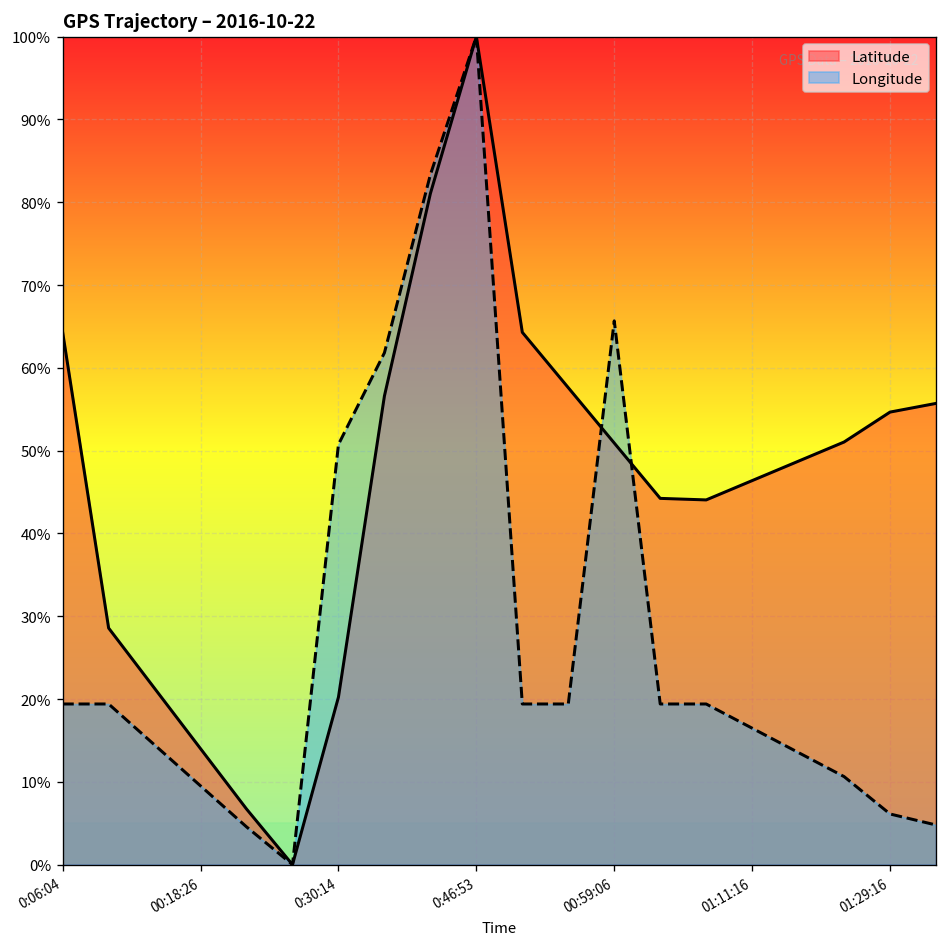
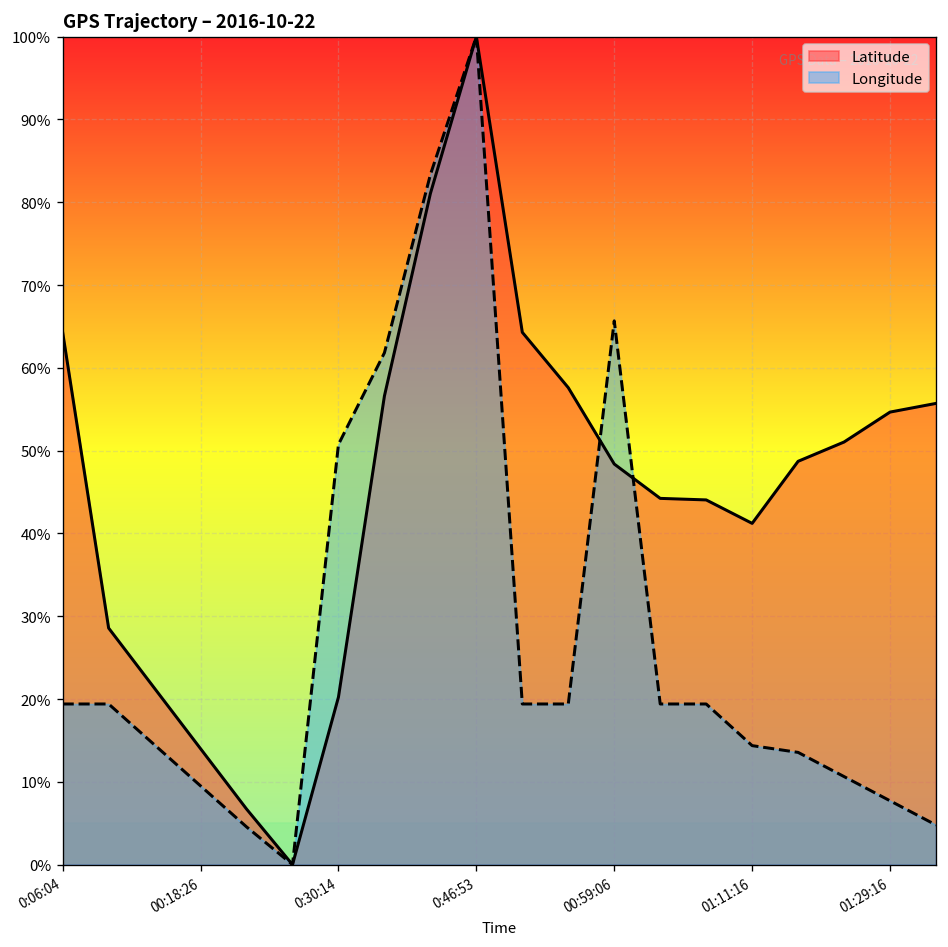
  {
    "Latitude": {
      "0:06:04": "64%",
      "00:18:26": "14%",
      "0:30:14": "20%",
-     "00:59:06": "51%",
-     "01:11:16": "46%",
+     "00:59:06": "48%",
+     "01:11:16": "41%",
      "01:29:16": "55%"
    },
    "Longitude": {
      "0:06:04": "19%",
      "00:18:26": "10%",
      "0:30:14": "51%",
      "00:59:06": "66%",
-     "01:11:16": "16%",
-     "01:29:16": "6%"
+     "01:11:16": "14%",
+     "01:29:16": "8%"
    }
  }
